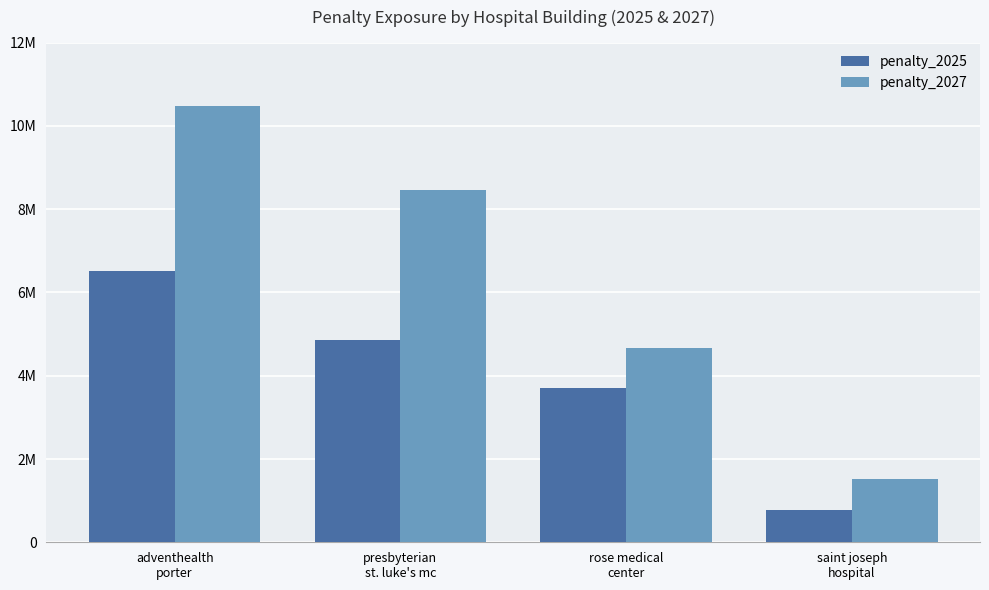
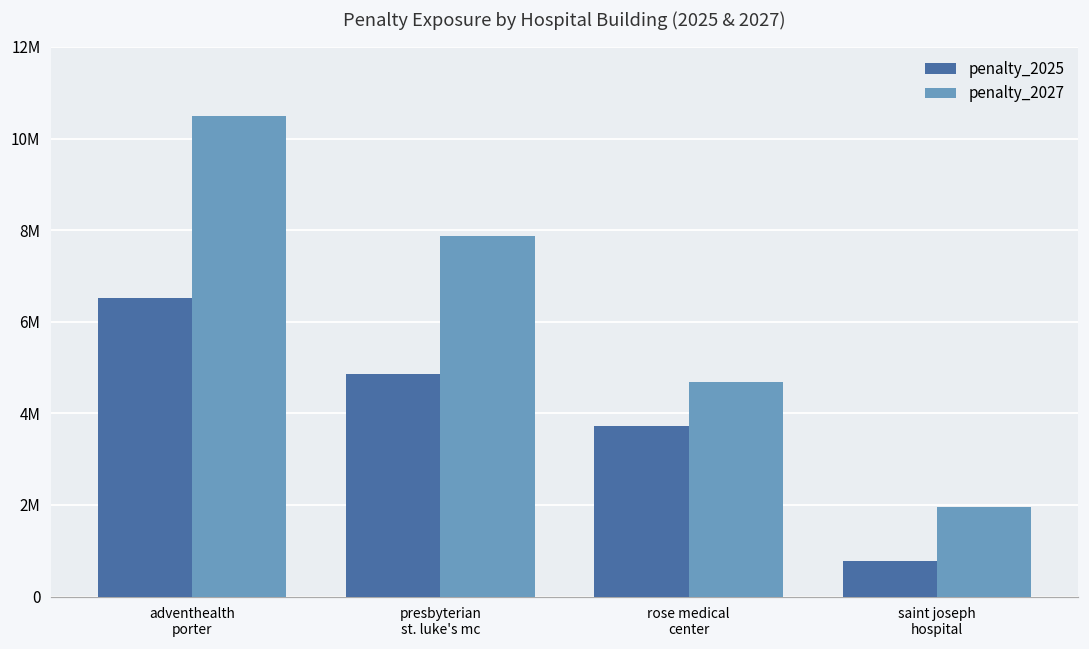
  {
    "penalty_2025": {
      "adventhealth porter": 6500000,
      "presbyterian st. luke's mc": 4900000,
      "rose medical center": 3700000,
      "saint joseph hospital": 800000
    },
    "penalty_2027": {
      "adventhealth porter": 10500000,
-     "presbyterian st. luke's mc": 8500000,
+     "presbyterian st. luke's mc": 7900000,
      "rose medical center": 4700000,
-     "saint joseph hospital": 1500000
+     "saint joseph hospital": 2000000
    }
  }
